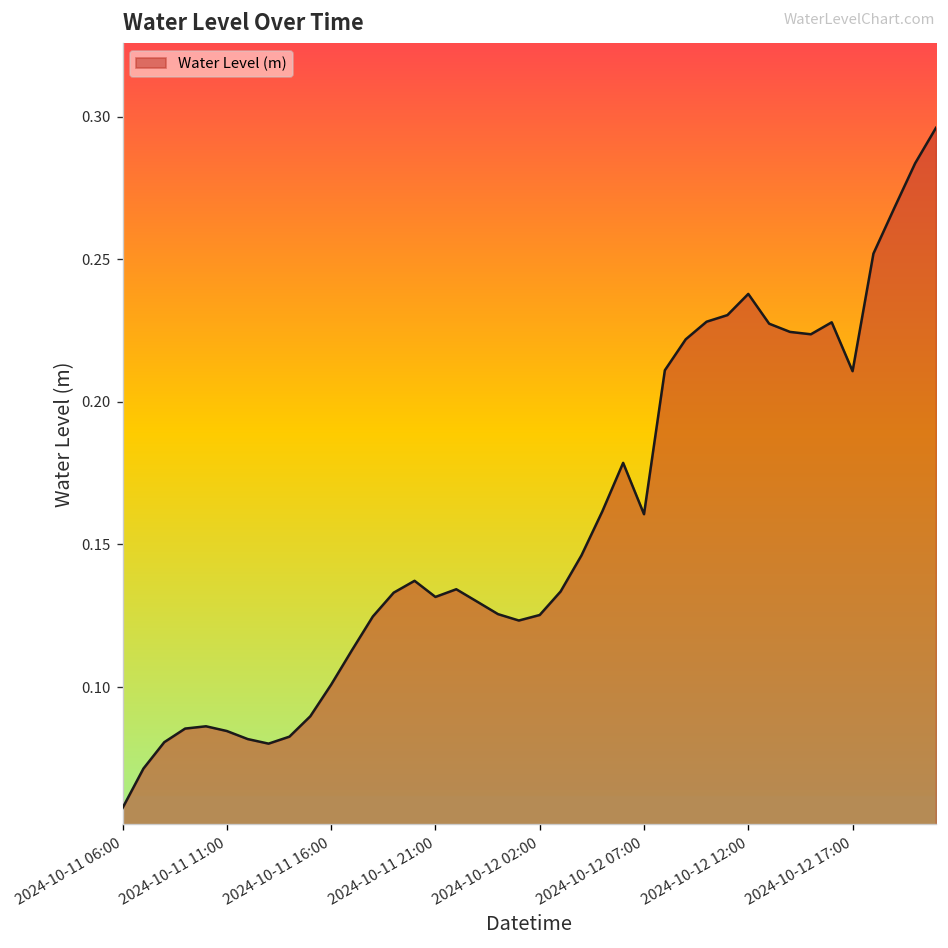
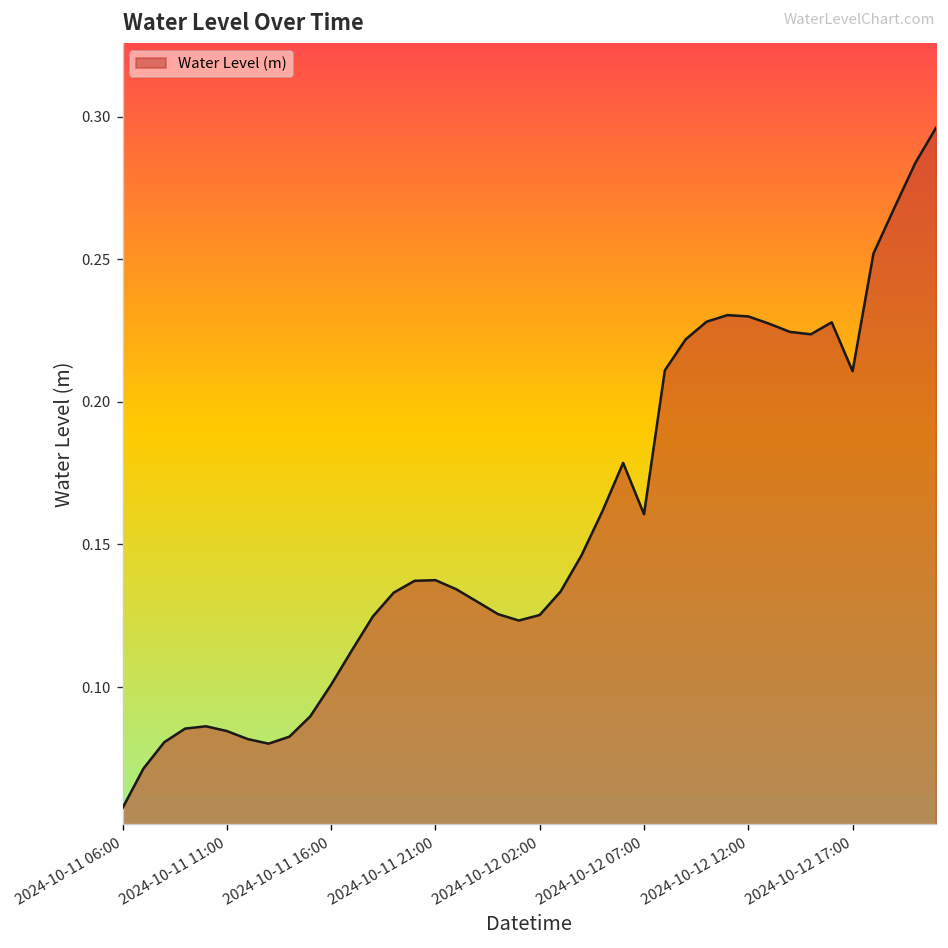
  {
    "Water Level (m)": {
      "2024-10-11 06:00": 0.058,
      "2024-10-11 11:00": 0.085,
      "2024-10-11 16:00": 0.101,
-     "2024-10-11 21:00": 0.132,
+     "2024-10-11 21:00": 0.137,
      "2024-10-12 02:00": 0.125,
      "2024-10-12 07:00": 0.161,
-     "2024-10-12 12:00": 0.238,
+     "2024-10-12 12:00": 0.230,
      "2024-10-12 17:00": 0.211
    }
  }
